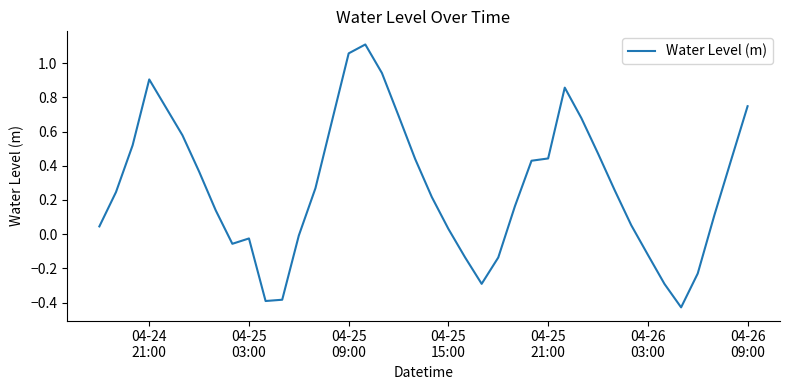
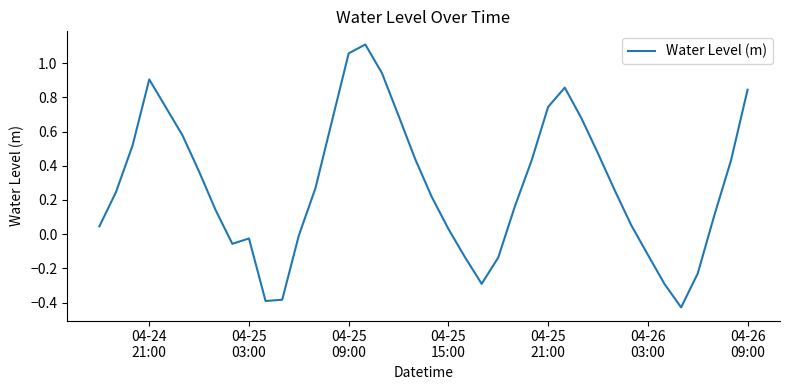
  {
    "04-24 21:00": 0.91,
    "04-25 03:00": -0.03,
    "04-25 09:00": 1.06,
    "04-25 15:00": 0.03,
-   "04-25 21:00": 0.44,
+   "04-25 21:00": 0.74,
    "04-26 03:00": -0.12,
-   "04-26 09:00": 0.75
+   "04-26 09:00": 0.85
  }
